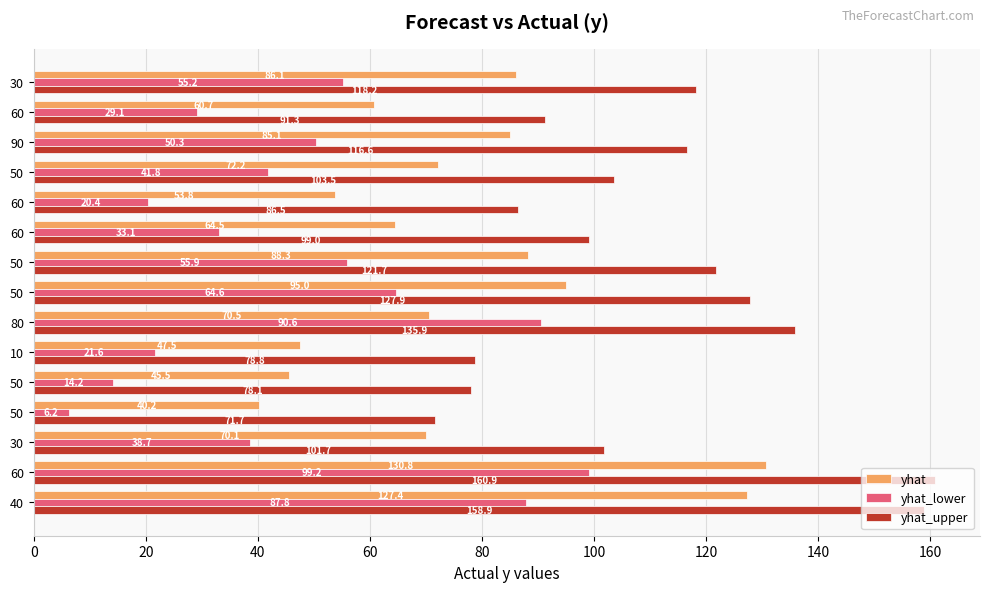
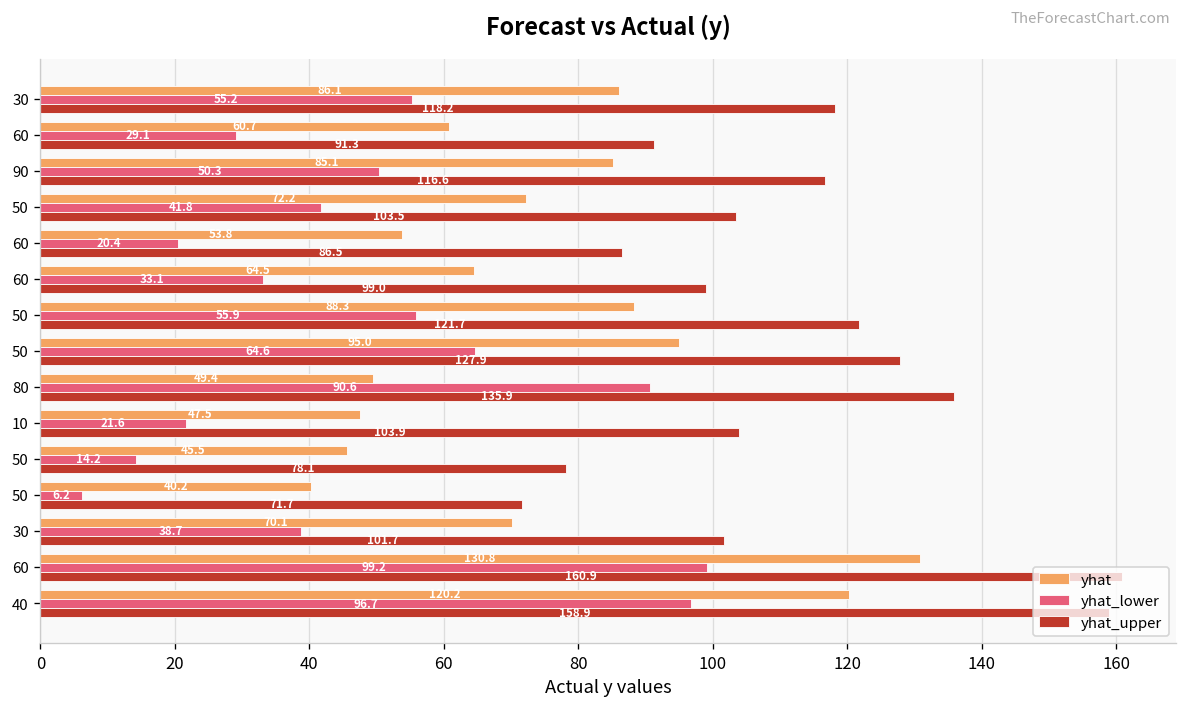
  {
    "yhat": {
      "90": 85.1,
-     "80": 70.5,
+     "80": 49.4,
      "10": 47.5,
-     "40": 127.4
+     "40": 120.2
    },
    "yhat_lower": {
      "90": 50.3,
      "80": 90.6,
      "10": 21.6,
-     "40": 87.8
+     "40": 96.7
    },
    "yhat_upper": {
      "80": 135.9,
-     "10": 78.8
+     "10": 103.9
    }
  }
